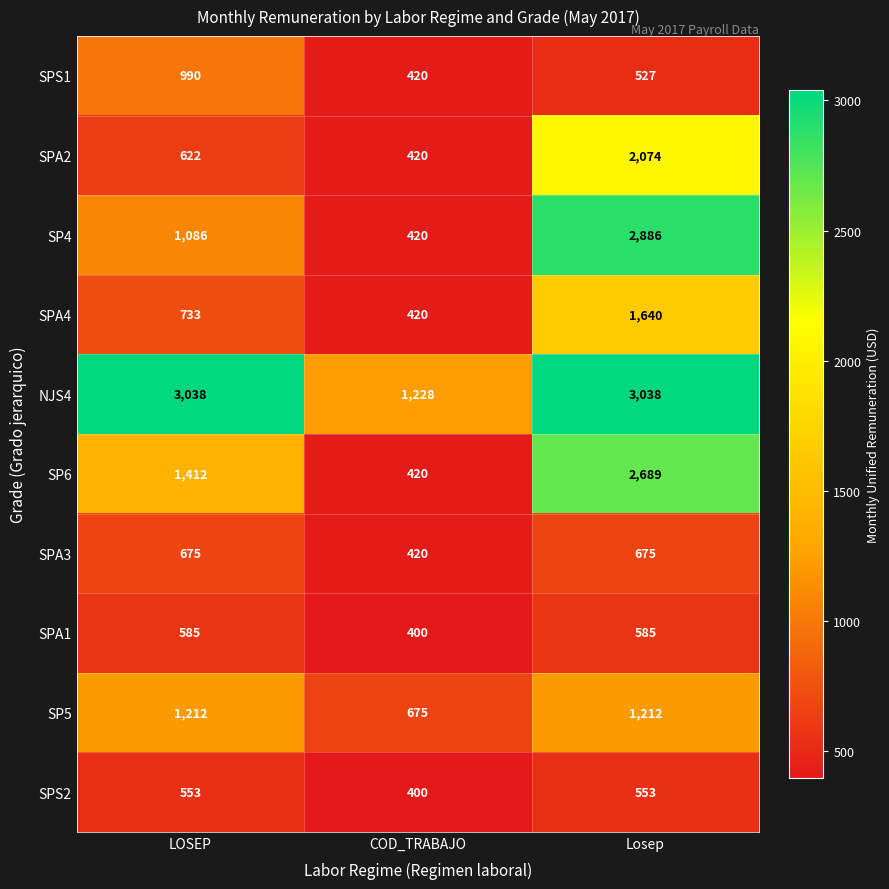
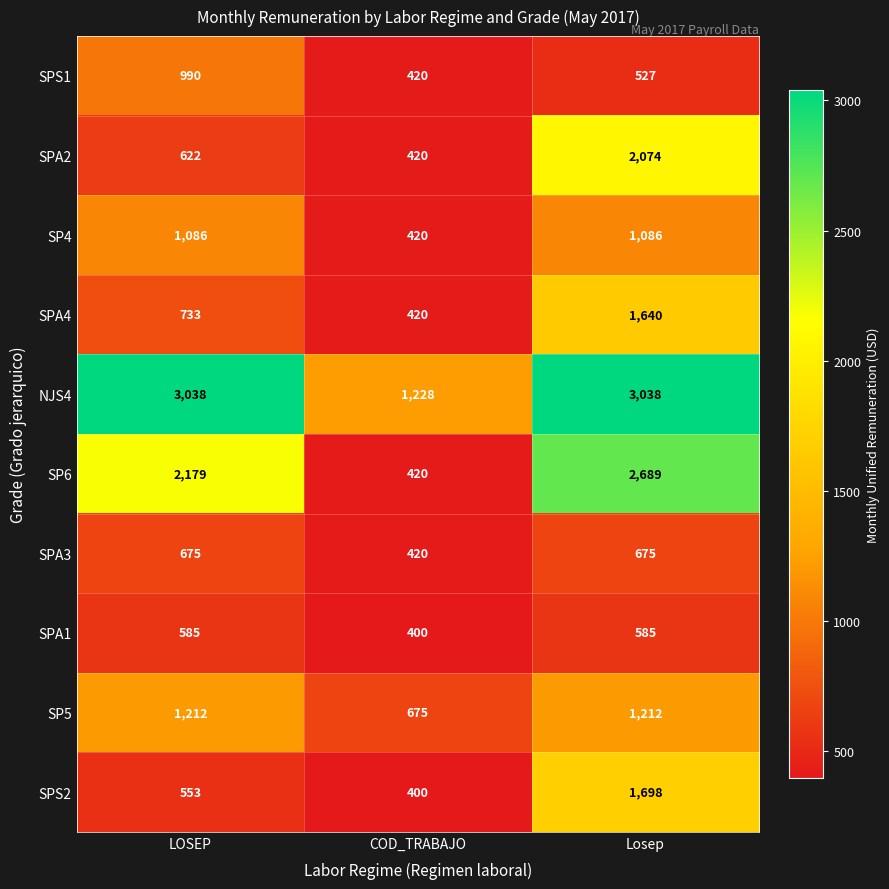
  {
    "SPS1": {
      "LOSEP": "990",
      "COD_TRABAJO": "420",
      "Losep": "527"
    },
    "SPA2": {
      "LOSEP": "622",
      "COD_TRABAJO": "420",
      "Losep": "2,074"
    },
    "SP4": {
      "LOSEP": "1,086",
      "COD_TRABAJO": "420",
-     "Losep": "2,886"
+     "Losep": "1,086"
    },
    "SPA4": {
      "LOSEP": "733",
      "COD_TRABAJO": "420",
      "Losep": "1,640"
    },
    "NJS4": {
      "LOSEP": "3,038",
      "COD_TRABAJO": "1,228",
      "Losep": "3,038"
    },
    "SP6": {
-     "LOSEP": "1,412",
+     "LOSEP": "2,179",
      "COD_TRABAJO": "420",
      "Losep": "2,689"
    },
    "SPA3": {
      "LOSEP": "675",
      "COD_TRABAJO": "420",
      "Losep": "675"
    },
    "SPA1": {
      "LOSEP": "585",
      "COD_TRABAJO": "400",
      "Losep": "585"
    },
    "SP5": {
      "LOSEP": "1,212",
      "COD_TRABAJO": "675",
      "Losep": "1,212"
    },
    "SPS2": {
      "LOSEP": "553",
      "COD_TRABAJO": "400",
-     "Losep": "553"
+     "Losep": "1,698"
    }
  }
